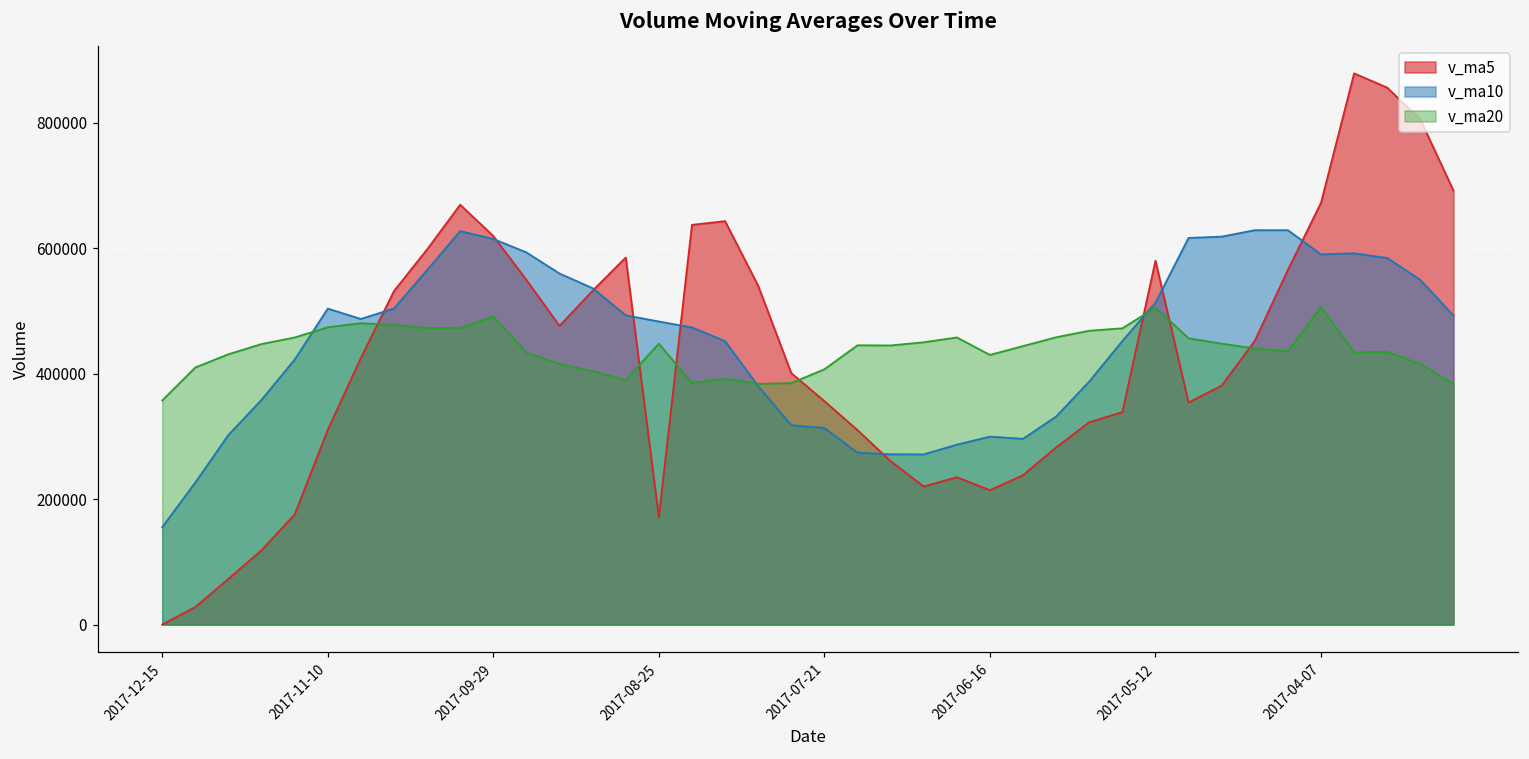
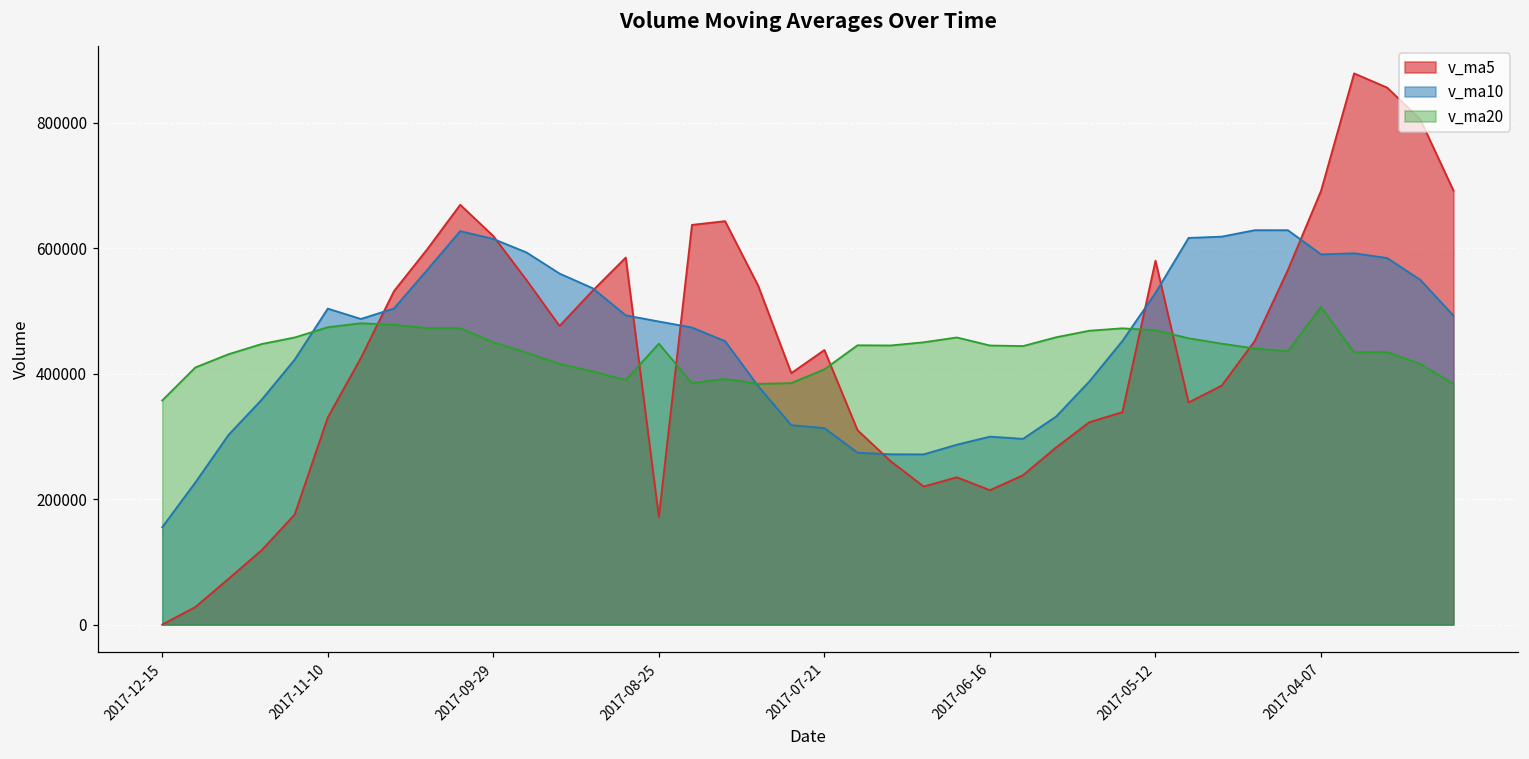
  {
    "v_ma5": {
      "2017-12-15": 0,
-     "2017-11-10": 310000,
+     "2017-11-10": 330000,
      "2017-09-29": 620000,
      "2017-08-25": 170000,
-     "2017-07-21": 360000,
+     "2017-07-21": 440000,
      "2017-06-16": 210000,
      "2017-05-12": 580000,
-     "2017-04-07": 670000
+     "2017-04-07": 690000
    },
    "v_ma10": {
      "2017-12-15": 160000,
      "2017-11-10": 500000,
      "2017-09-29": 610000,
      "2017-08-25": 480000,
      "2017-07-21": 310000,
      "2017-06-16": 300000,
-     "2017-05-12": 510000,
+     "2017-05-12": 530000,
      "2017-04-07": 590000
    },
    "v_ma20": {
      "2017-12-15": 360000,
      "2017-11-10": 470000,
-     "2017-09-29": 490000,
+     "2017-09-29": 450000,
      "2017-08-25": 450000,
      "2017-07-21": 410000,
-     "2017-06-16": 430000,
-     "2017-05-12": 510000,
+     "2017-06-16": 440000,
+     "2017-05-12": 470000,
      "2017-04-07": 510000
    }
  }
